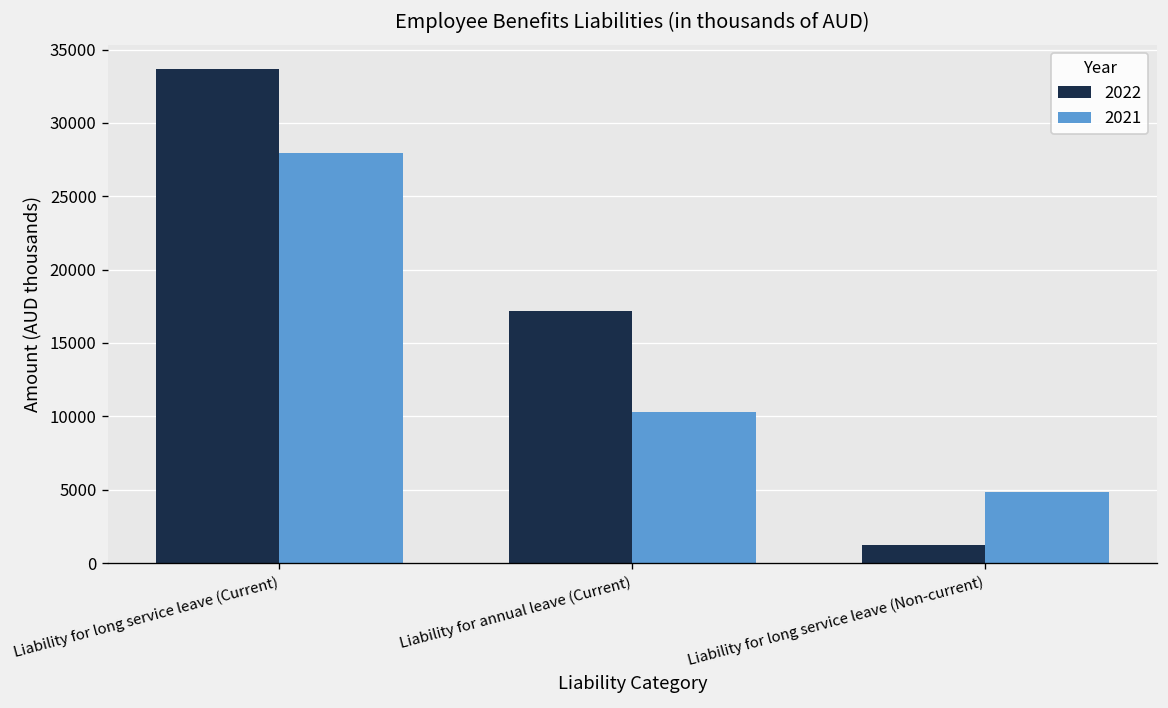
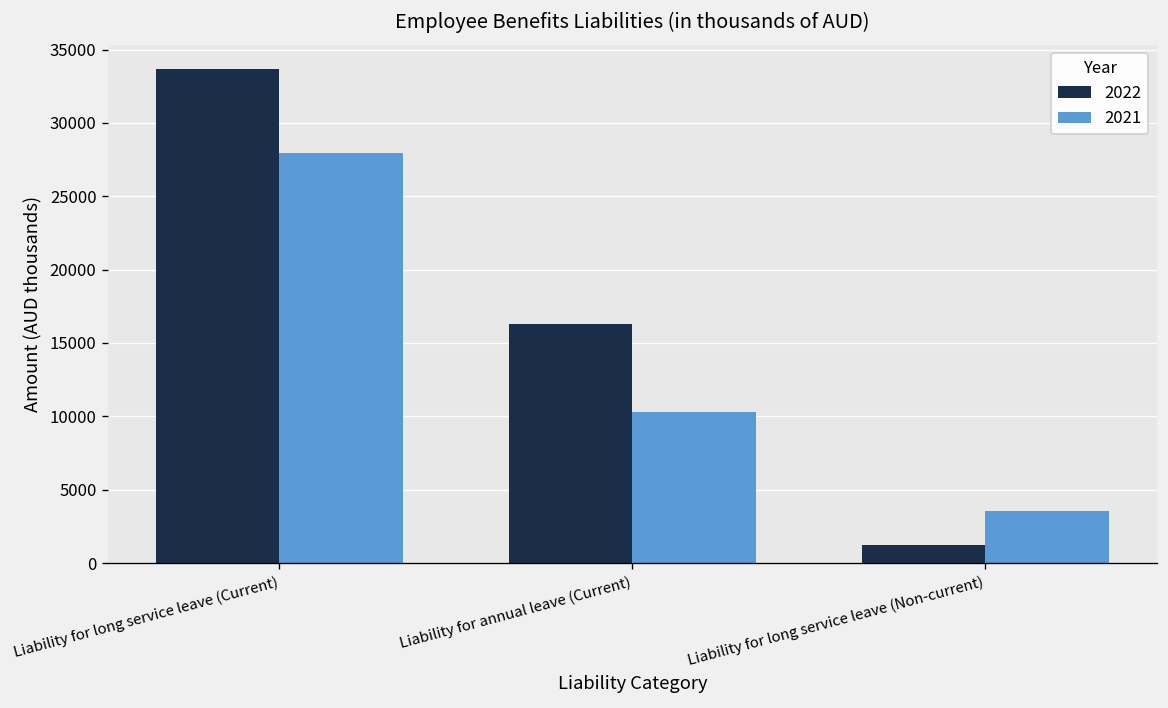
  {
    "2022": {
      "Liability for long service leave (Current)": 33700,
-     "Liability for annual leave (Current)": 17200,
+     "Liability for annual leave (Current)": 16300,
      "Liability for long service leave (Non-current)": 1200
    },
    "2021": {
      "Liability for long service leave (Current)": 28000,
      "Liability for annual leave (Current)": 10300,
-     "Liability for long service leave (Non-current)": 4800
+     "Liability for long service leave (Non-current)": 3600
    }
  }
